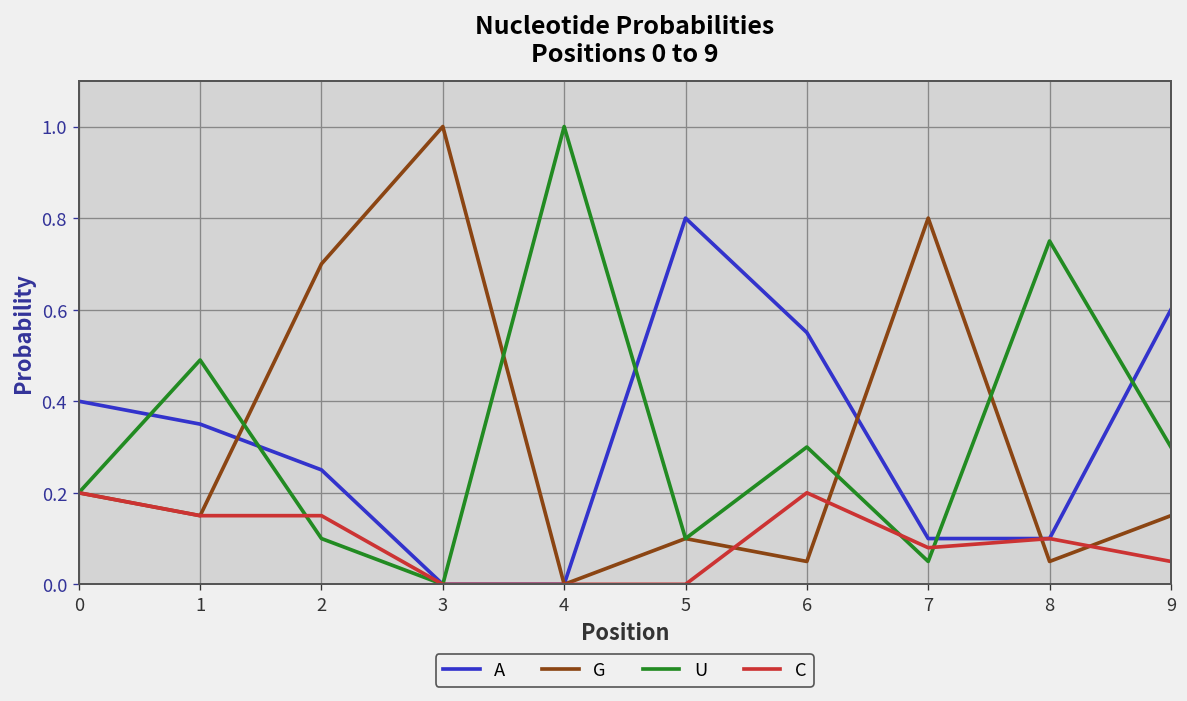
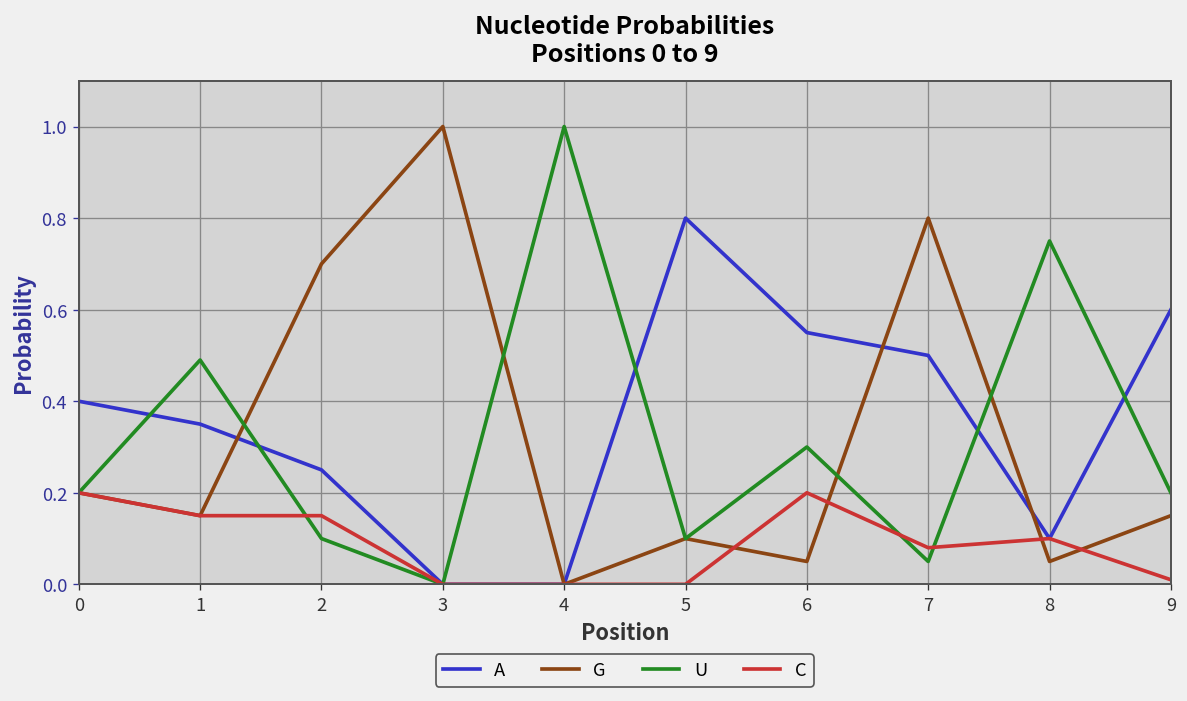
  {
    "A": {
      "0": 0.4,
      "1": 0.35,
      "2": 0.25,
      "5": 0.8,
      "6": 0.55,
-     "7": 0.1,
+     "7": 0.5,
      "9": 0.6
    },
    "G": {
      "2": 0.70,
      "3": 1.00,
      "6": 0.05,
      "7": 0.80,
      "8": 0.05,
      "9": 0.15
    },
    "U": {
      "1": 0.49,
      "2": 0.1,
      "4": 1.0,
      "6": 0.3,
      "7": 0.05,
      "8": 0.75,
-     "9": 0.3
+     "9": 0.2
    },
    "C": {
      "2": 0.15,
      "5": 0.00,
      "6": 0.20,
      "7": 0.08,
-     "9": 0.05
+     "9": 0.01
    }
  }
